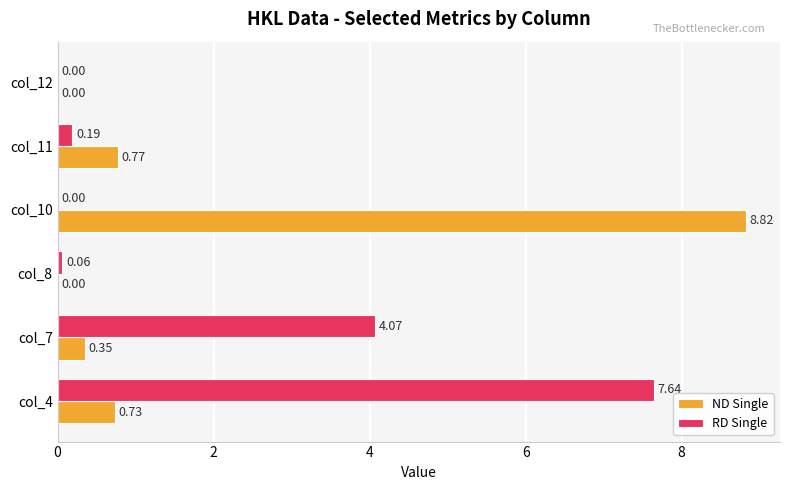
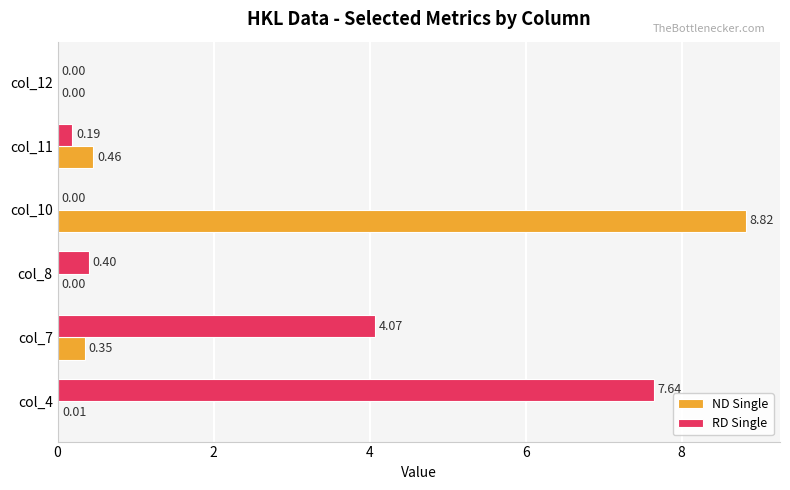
  {
    "ND Single": {
      "col_12": 0.00,
-     "col_11": 0.77,
+     "col_11": 0.46,
      "col_10": 8.82,
      "col_8": 0.00,
      "col_7": 0.35,
-     "col_4": 0.73
+     "col_4": 0.01
    },
    "RD Single": {
      "col_12": 0.00,
      "col_11": 0.19,
      "col_10": 0.00,
-     "col_8": 0.06,
+     "col_8": 0.40,
      "col_7": 4.07
    }
  }
